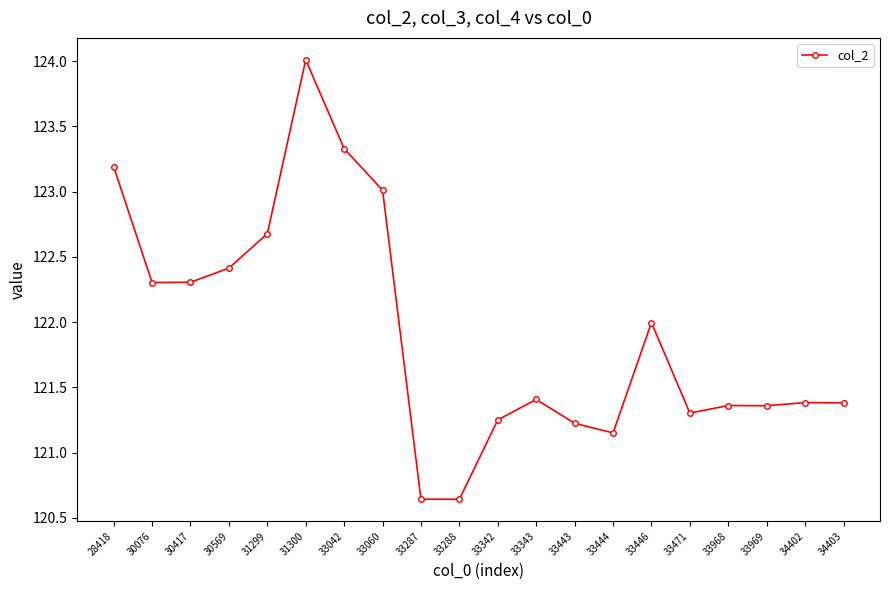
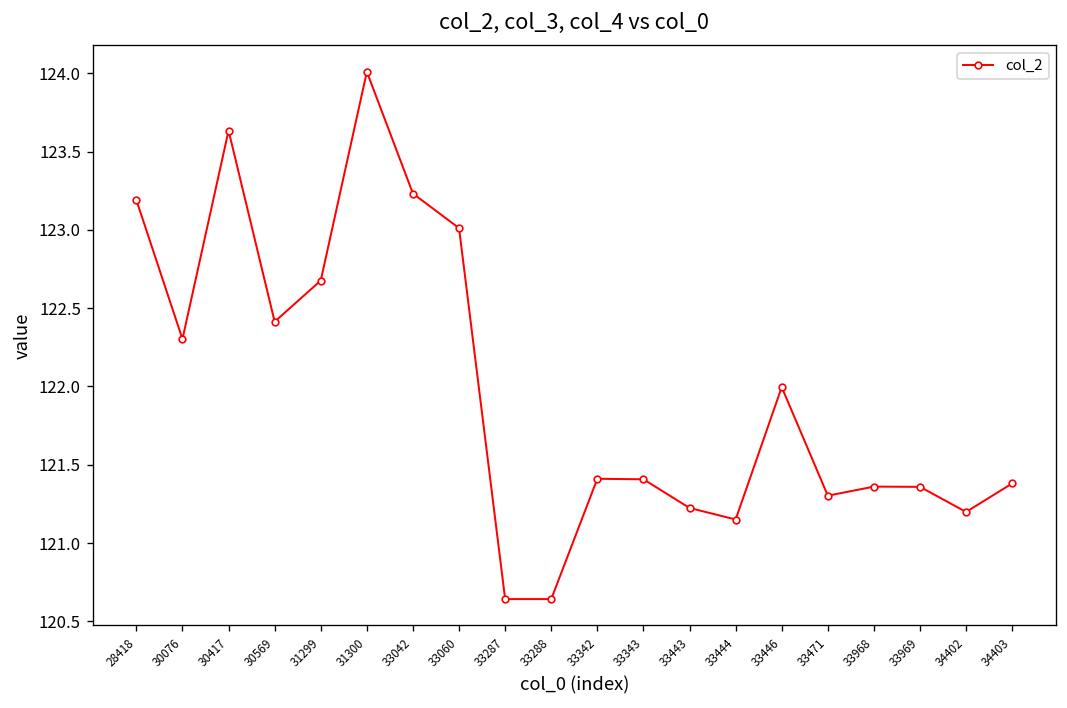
  {
    "28418": 123.19,
    "30076": 122.30,
-   "30417": 122.31,
+   "30417": 123.63,
    "30569": 122.41,
    "31299": 122.68,
    "31300": 124.01,
-   "33042": 123.33,
+   "33042": 123.23,
    "33060": 123.01,
    "33287": 120.64,
    "33288": 120.64,
-   "33342": 121.25,
+   "33342": 121.41,
    "33343": 121.41,
    "33443": 121.22,
    "33444": 121.15,
    "33446": 122.00,
    "33471": 121.30,
    "33968": 121.36,
    "33969": 121.36,
-   "34402": 121.38,
+   "34402": 121.20,
    "34403": 121.38
  }
